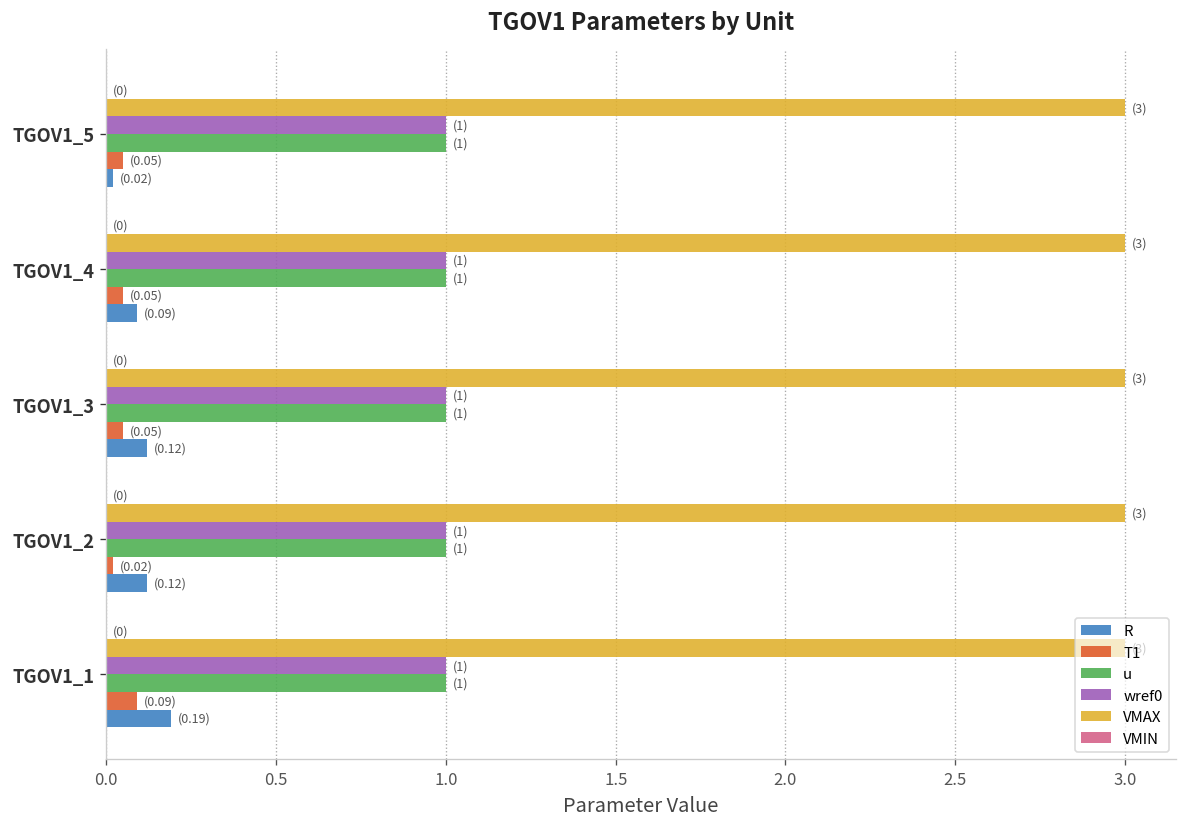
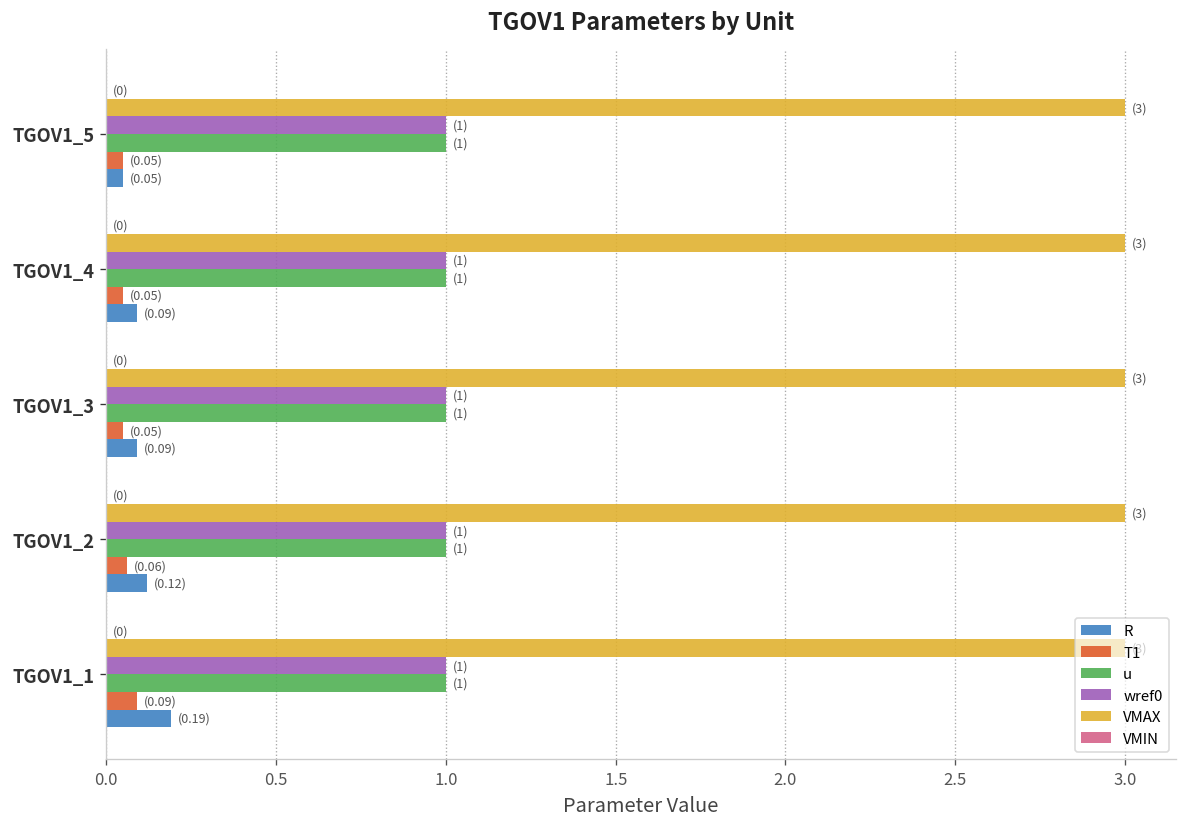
  {
    "R": {
-     "TGOV1_5": "(0.02)",
+     "TGOV1_5": "(0.05)",
      "TGOV1_4": "(0.09)",
-     "TGOV1_3": "(0.12)",
+     "TGOV1_3": "(0.09)",
      "TGOV1_2": "(0.12)",
      "TGOV1_1": "(0.19)"
    },
    "T1": {
      "TGOV1_5": "(0.05)",
      "TGOV1_4": "(0.05)",
      "TGOV1_3": "(0.05)",
-     "TGOV1_2": "(0.02)",
+     "TGOV1_2": "(0.06)",
      "TGOV1_1": "(0.09)"
    },
    "u": {
      "TGOV1_5": "(1)",
      "TGOV1_4": "(1)",
      "TGOV1_3": "(1)",
      "TGOV1_2": "(1)",
      "TGOV1_1": "(1)"
    },
    "wref0": {
      "TGOV1_5": "(1)",
      "TGOV1_4": "(1)",
      "TGOV1_3": "(1)",
      "TGOV1_2": "(1)",
      "TGOV1_1": "(1)"
    },
    "VMAX": {
      "TGOV1_5": "(3)",
      "TGOV1_4": "(3)",
      "TGOV1_3": "(3)",
      "TGOV1_2": "(3)"
    },
    "VMIN": {
      "TGOV1_5": "(0)",
      "TGOV1_4": "(0)",
      "TGOV1_3": "(0)",
      "TGOV1_2": "(0)",
      "TGOV1_1": "(0)"
    }
  }
